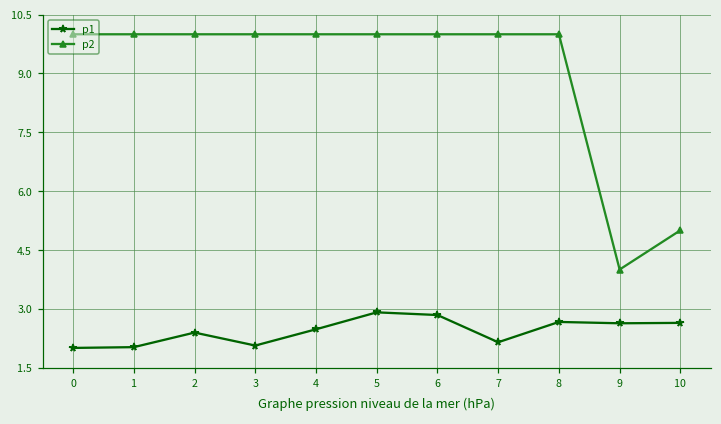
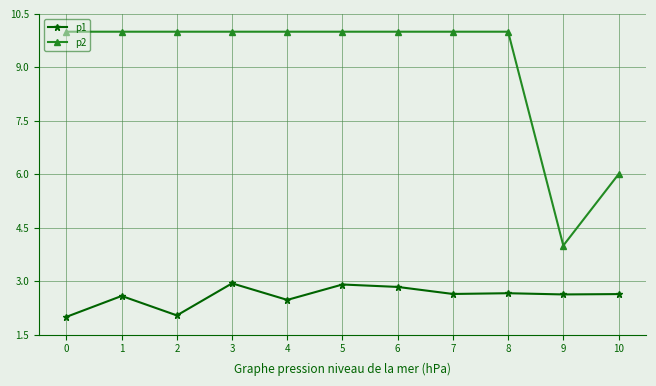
  {
    "p1": {
      "0": 2.0,
-     "1": 2.0,
-     "2": 2.4,
-     "3": 2.1,
+     "1": 2.6,
+     "2": 2.0,
+     "3": 2.9,
      "4": 2.5,
      "5": 2.9,
      "6": 2.8,
-     "7": 2.1,
+     "7": 2.6,
      "8": 2.7,
      "9": 2.6,
      "10": 2.6
    },
    "p2": {
      "1": 10,
      "2": 10,
      "3": 10,
      "4": 10,
      "5": 10,
      "6": 10,
      "7": 10,
      "8": 10,
      "9": 4,
-     "10": 5
+     "10": 6
    }
  }
